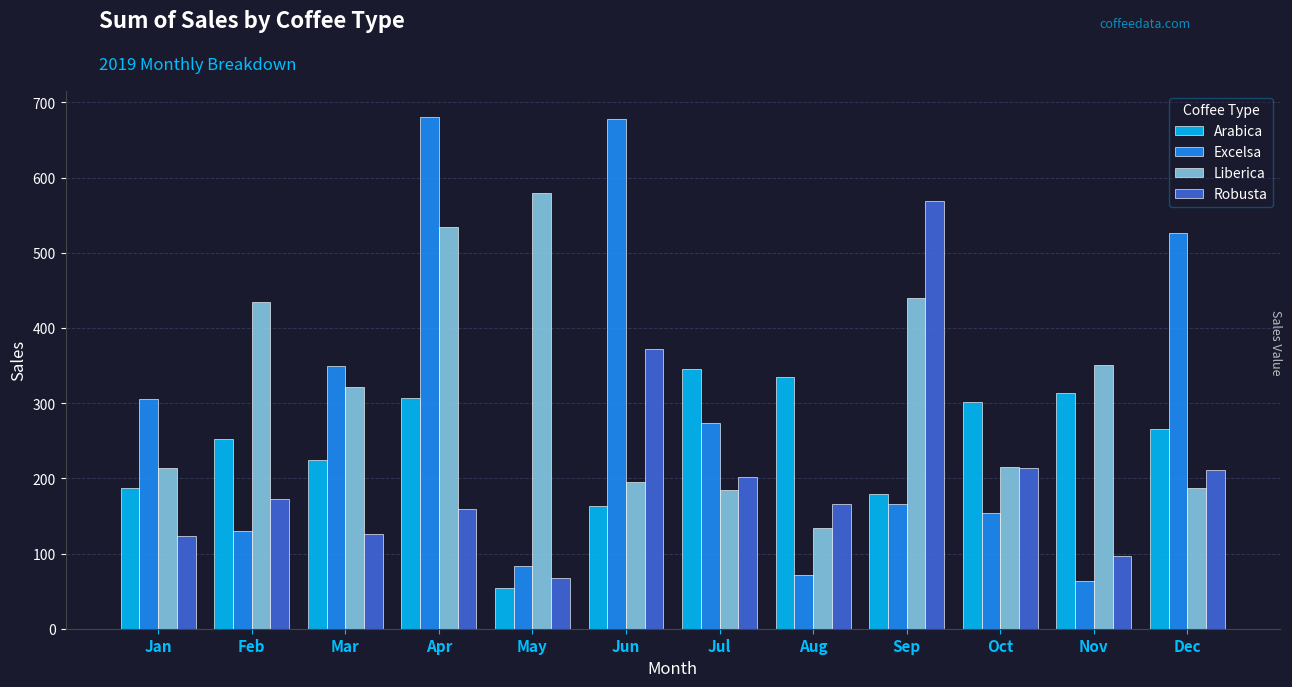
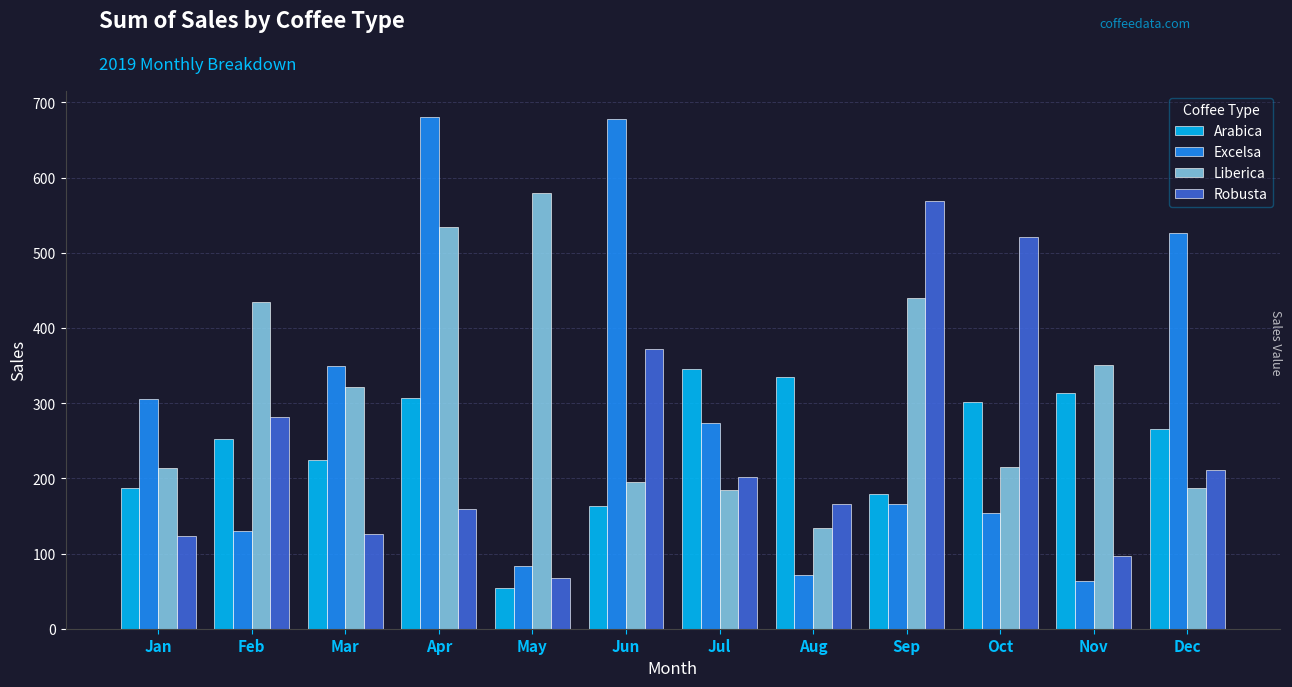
  {
    "Liberica": {
      "Jan": 210,
      "Feb": 430,
      "Mar": 320,
      "Apr": 530,
      "May": 580,
      "Jun": 190,
      "Jul": 180,
      "Aug": 130,
      "Sep": 440,
      "Oct": 220,
      "Nov": 350,
      "Dec": 190
    },
    "Robusta": {
      "Jan": 120,
-     "Feb": 170,
+     "Feb": 280,
      "Mar": 130,
      "Apr": 160,
      "May": 70,
      "Jun": 370,
      "Jul": 200,
      "Aug": 170,
      "Sep": 570,
-     "Oct": 210,
+     "Oct": 520,
      "Nov": 100,
      "Dec": 210
    }
  }
